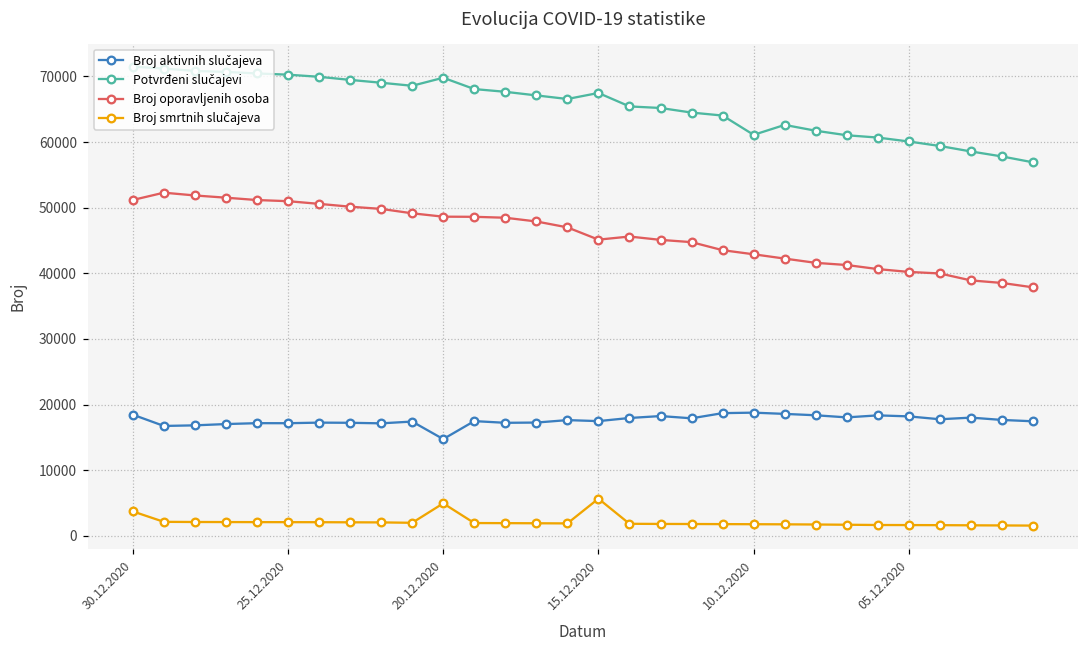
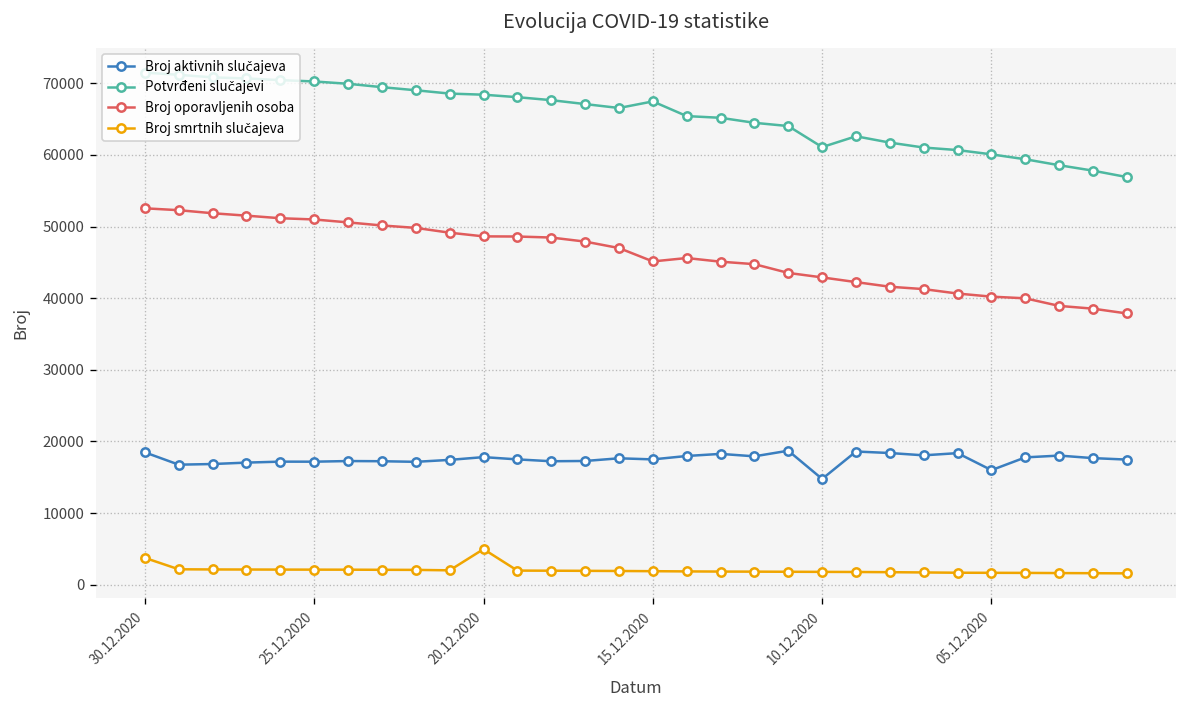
  {
    "Broj aktivnih slučajeva": {
      "30.12.2020": 18000,
      "25.12.2020": 17000,
-     "20.12.2020": 15000,
+     "20.12.2020": 18000,
      "15.12.2020": 17000,
-     "10.12.2020": 19000,
-     "05.12.2020": 18000
+     "10.12.2020": 15000,
+     "05.12.2020": 16000
    },
    "Potvrđeni slučajevi": {
      "25.12.2020": 70000,
-     "20.12.2020": 70000,
+     "20.12.2020": 68000,
      "15.12.2020": 67000,
      "10.12.2020": 61000,
      "05.12.2020": 60000
    },
    "Broj oporavljenih osoba": {
-     "30.12.2020": 51000,
+     "30.12.2020": 53000,
      "25.12.2020": 51000,
      "20.12.2020": 49000,
      "15.12.2020": 45000,
      "10.12.2020": 43000,
      "05.12.2020": 40000
    },
    "Broj smrtnih slučajeva": {
      "30.12.2020": 4000,
      "25.12.2020": 2000,
      "20.12.2020": 5000,
-     "15.12.2020": 6000,
+     "15.12.2020": 2000,
      "10.12.2020": 2000,
      "05.12.2020": 2000
    }
  }
